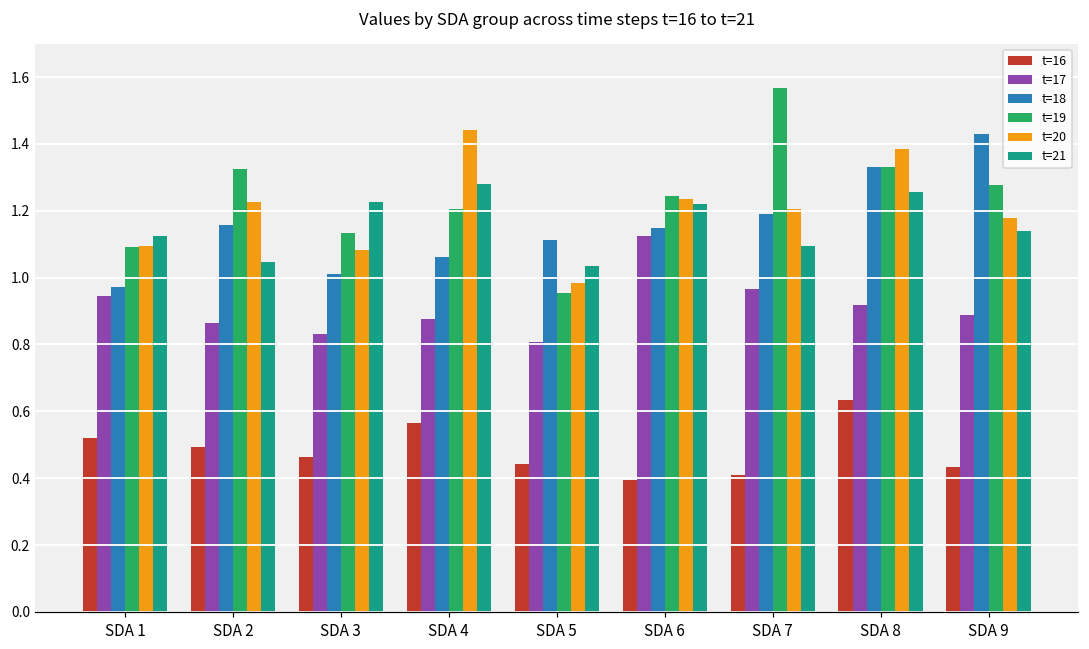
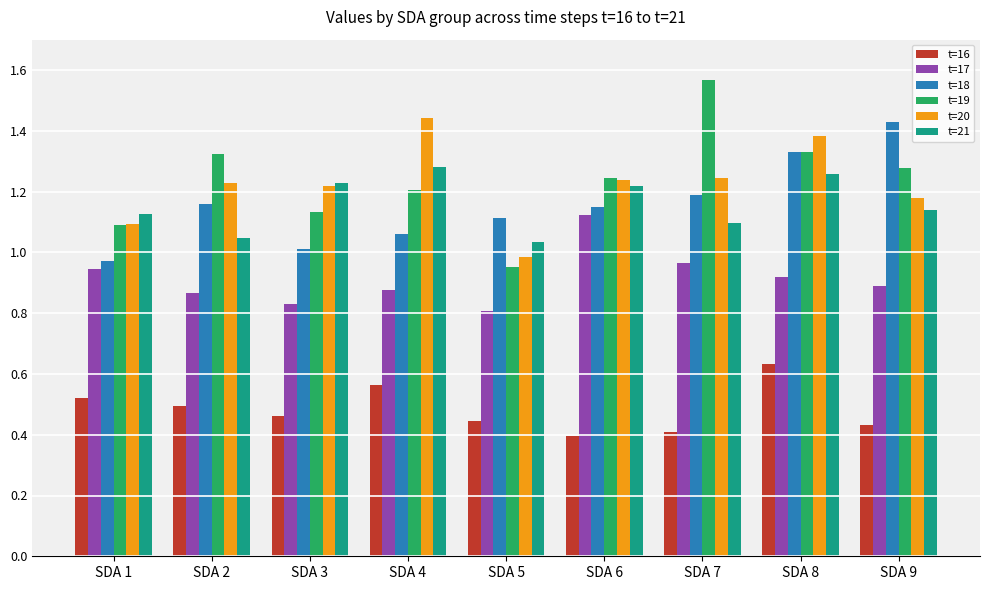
  {
    "t=16": {
      "SDA 1": 0.52,
      "SDA 2": 0.49,
      "SDA 3": 0.46,
      "SDA 4": 0.57,
      "SDA 5": 0.44,
      "SDA 6": 0.40,
      "SDA 7": 0.41,
      "SDA 8": 0.63,
      "SDA 9": 0.43
    },
    "t=17": {
      "SDA 1": 0.94,
      "SDA 2": 0.87,
      "SDA 3": 0.83,
      "SDA 4": 0.88,
      "SDA 5": 0.81,
      "SDA 6": 1.12,
      "SDA 7": 0.97,
      "SDA 8": 0.92,
      "SDA 9": 0.89
    },
    "t=18": {
      "SDA 1": 0.97,
      "SDA 2": 1.16,
      "SDA 3": 1.01,
      "SDA 4": 1.06,
      "SDA 5": 1.11,
      "SDA 6": 1.15,
      "SDA 7": 1.19,
      "SDA 8": 1.33,
      "SDA 9": 1.43
    },
    "t=20": {
      "SDA 1": 1.09,
      "SDA 2": 1.23,
-     "SDA 3": 1.08,
+     "SDA 3": 1.22,
      "SDA 4": 1.44,
      "SDA 5": 0.98,
      "SDA 6": 1.24,
-     "SDA 7": 1.21,
+     "SDA 7": 1.24,
      "SDA 8": 1.38,
      "SDA 9": 1.18
    }
  }
